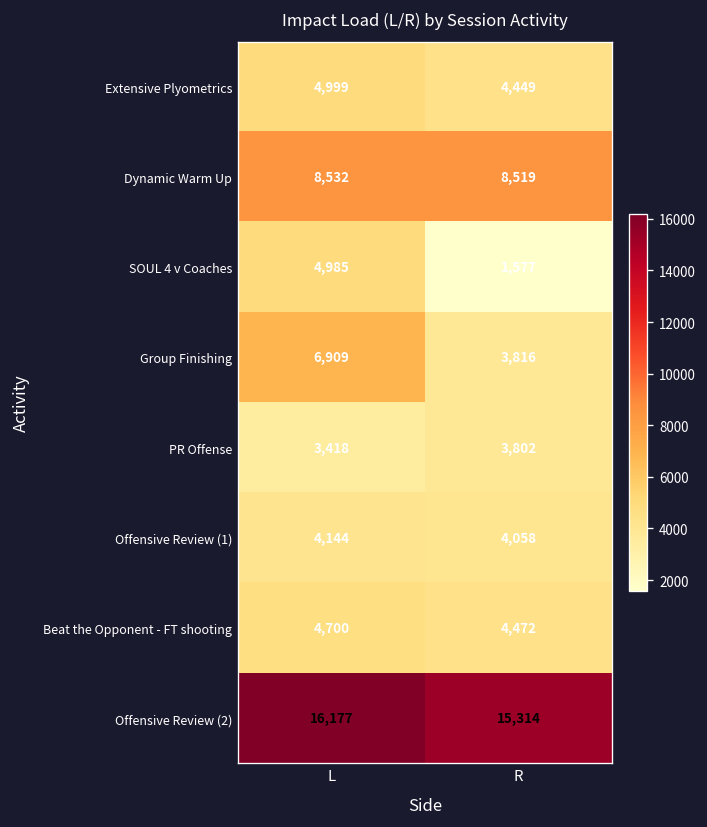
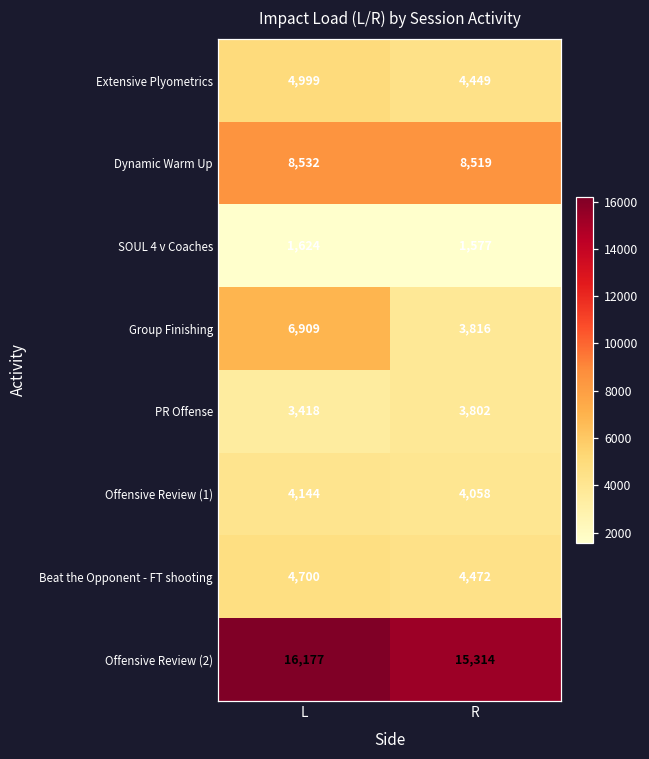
  {
    "Extensive Plyometrics": {
      "L": "4,999",
      "R": "4,449"
    },
    "Dynamic Warm Up": {
      "L": "8,532",
      "R": "8,519"
    },
    "SOUL 4 v Coaches": {
-     "L": "4,985",
+     "L": "1,624",
      "R": "1,577"
    },
    "Group Finishing": {
      "L": "6,909",
      "R": "3,816"
    },
    "PR Offense": {
      "L": "3,418",
      "R": "3,802"
    },
    "Offensive Review (1)": {
      "L": "4,144",
      "R": "4,058"
    },
    "Beat the Opponent - FT shooting": {
      "L": "4,700",
      "R": "4,472"
    },
    "Offensive Review (2)": {
      "L": "16,177",
      "R": "15,314"
    }
  }
